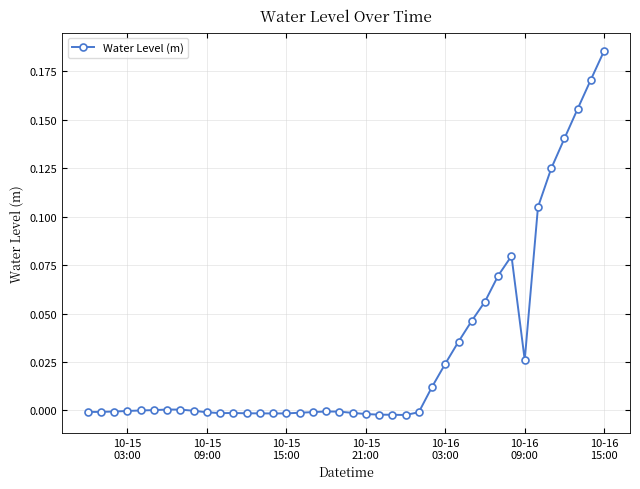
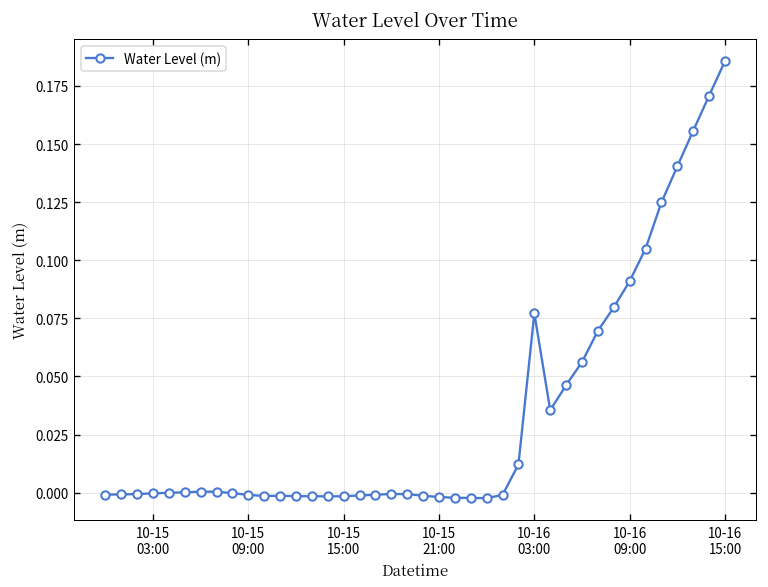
  {
    "10-15 03:00": 0.000,
    "10-15 09:00": -0.001,
    "10-15 15:00": -0.002,
    "10-15 21:00": -0.002,
-   "10-16 03:00": 0.024,
-   "10-16 09:00": 0.026,
+   "10-16 03:00": 0.077,
+   "10-16 09:00": 0.091,
    "10-16 15:00": 0.186
  }
